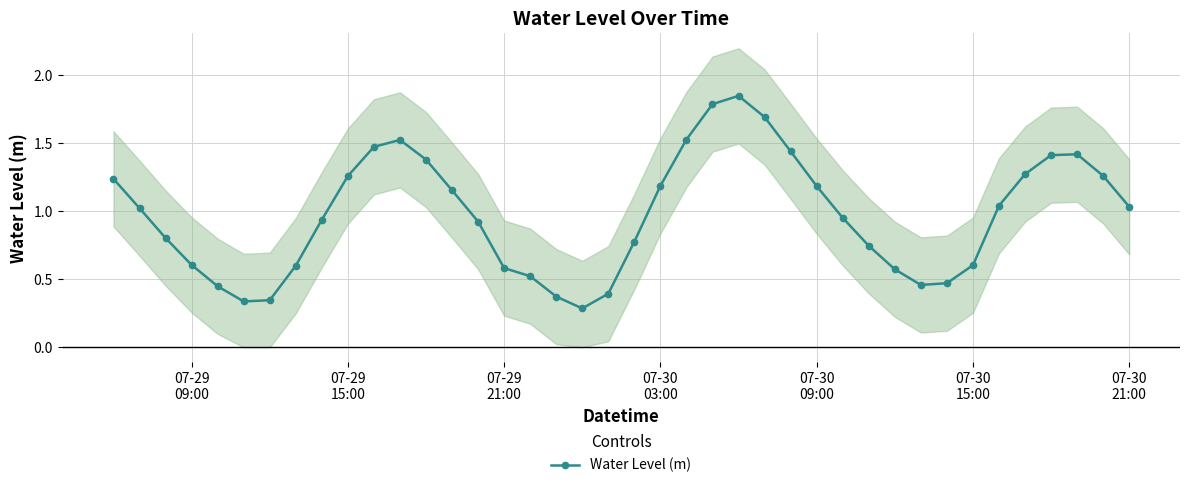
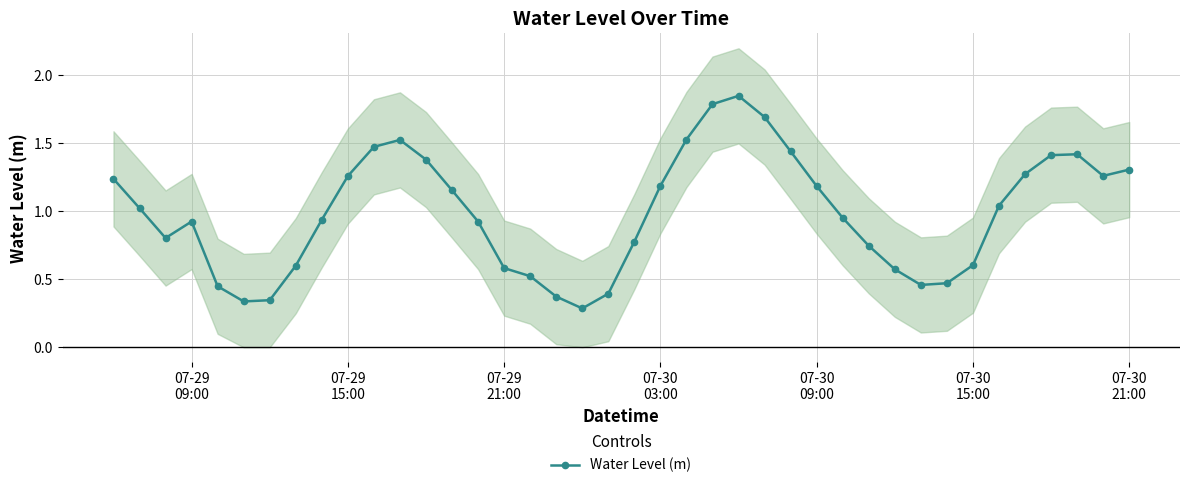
  {
    "Water Level (m)": {
-     "07-29 09:00": 0.61,
+     "07-29 09:00": 0.93,
      "07-29 15:00": 1.26,
      "07-29 21:00": 0.58,
      "07-30 03:00": 1.19,
      "07-30 09:00": 1.19,
      "07-30 15:00": 0.60,
-     "07-30 21:00": 1.03
+     "07-30 21:00": 1.31
    }
  }
